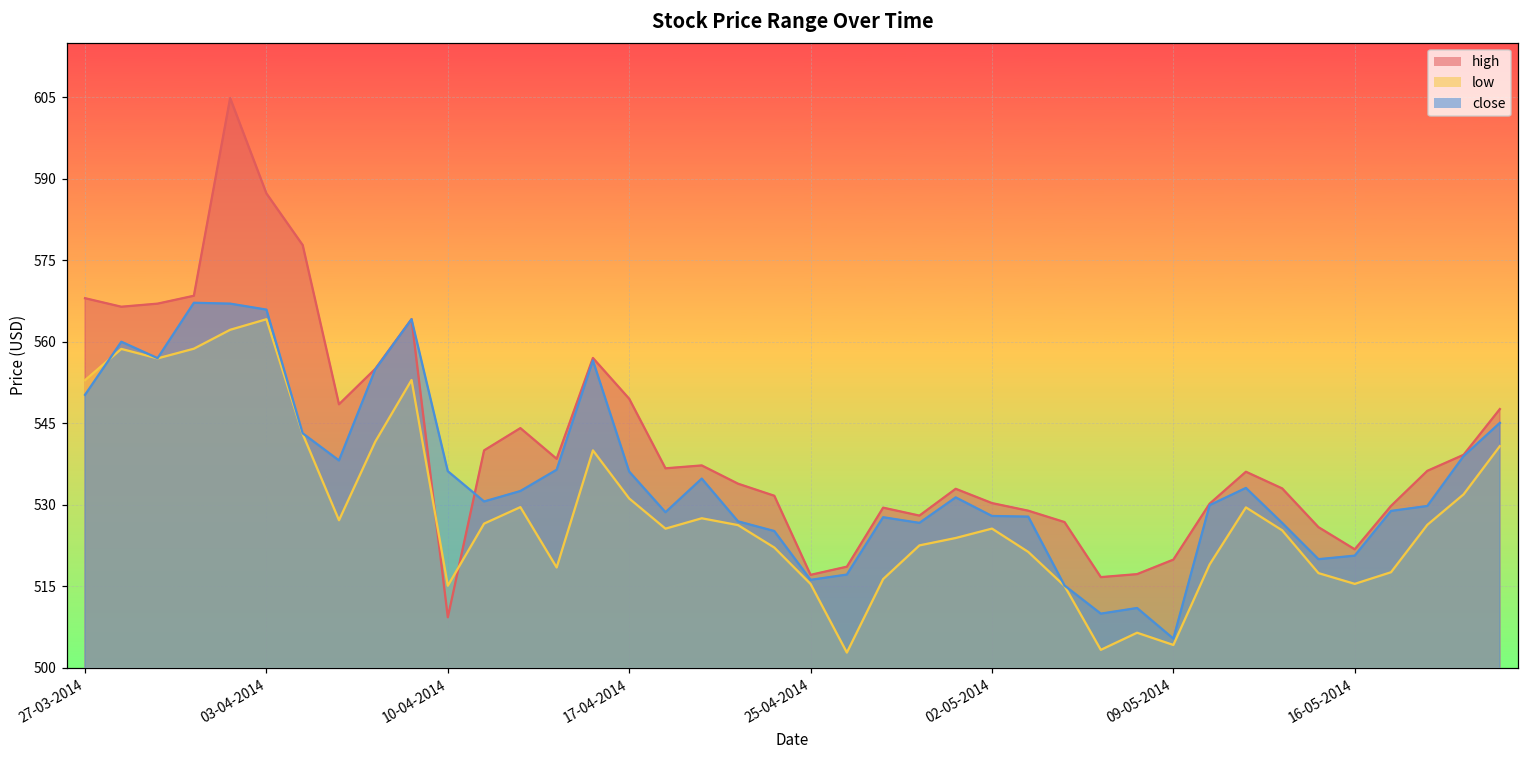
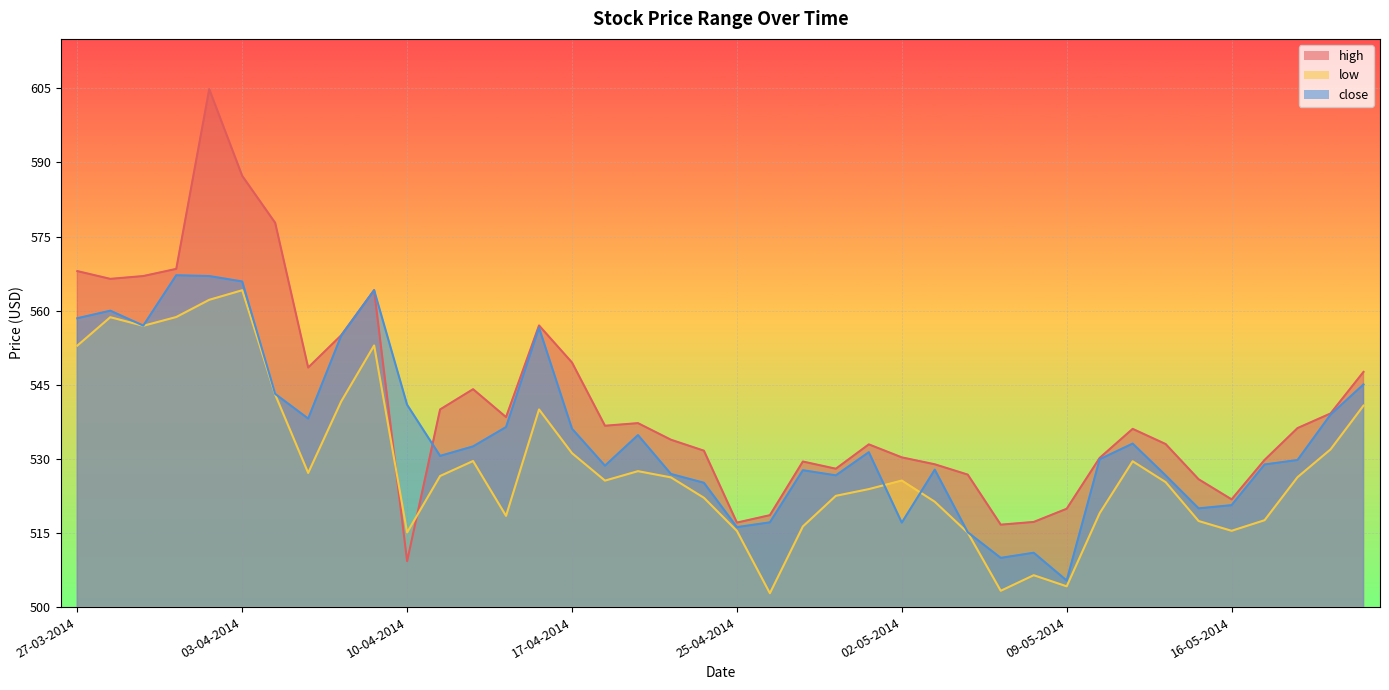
  {
    "high": {
      "27-03-2014": 568,
      "03-04-2014": 587,
      "10-04-2014": 509,
      "17-04-2014": 550,
      "25-04-2014": 517,
      "02-05-2014": 530,
      "09-05-2014": 520,
      "16-05-2014": 522
    },
    "low": {
      "27-03-2014": 553,
      "03-04-2014": 564,
      "10-04-2014": 515,
      "17-04-2014": 531,
      "25-04-2014": 515,
      "02-05-2014": 526,
      "09-05-2014": 504,
      "16-05-2014": 515
    },
    "close": {
-     "27-03-2014": 550,
+     "27-03-2014": 558,
      "03-04-2014": 566,
-     "10-04-2014": 536,
+     "10-04-2014": 541,
      "17-04-2014": 536,
      "25-04-2014": 516,
-     "02-05-2014": 528,
+     "02-05-2014": 517,
      "09-05-2014": 505,
      "16-05-2014": 521
    }
  }
